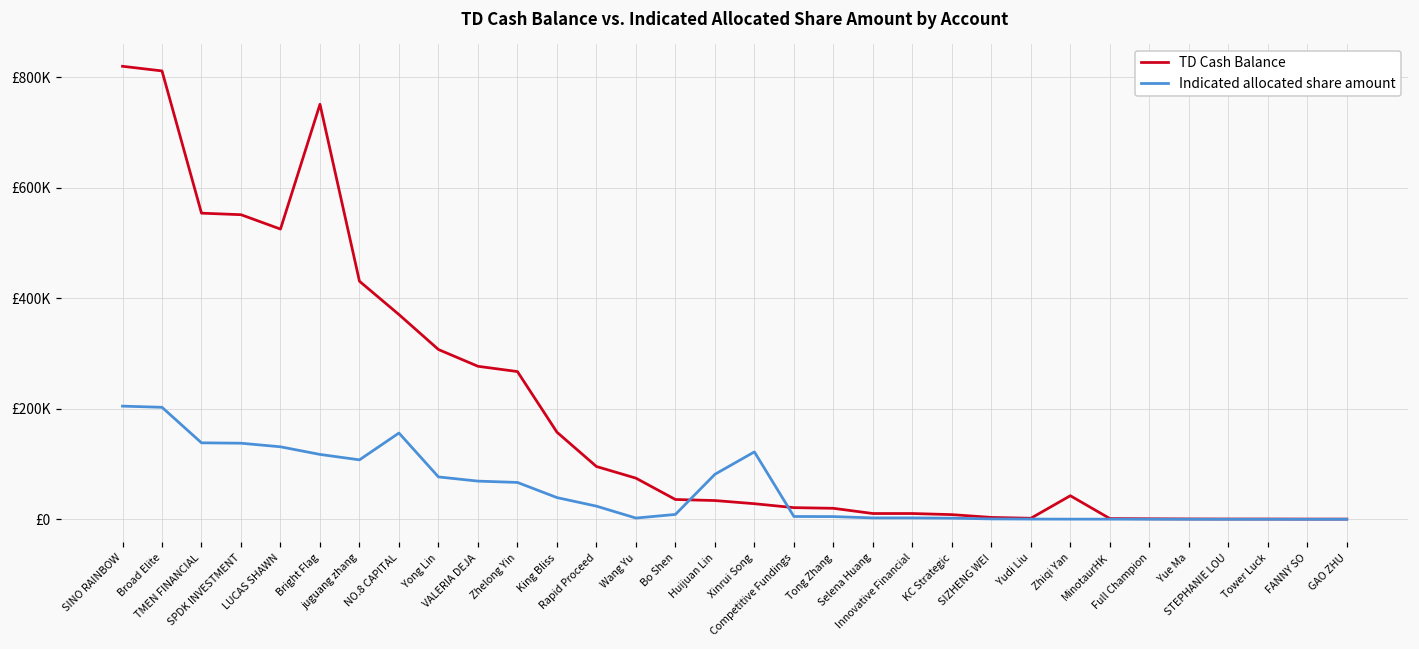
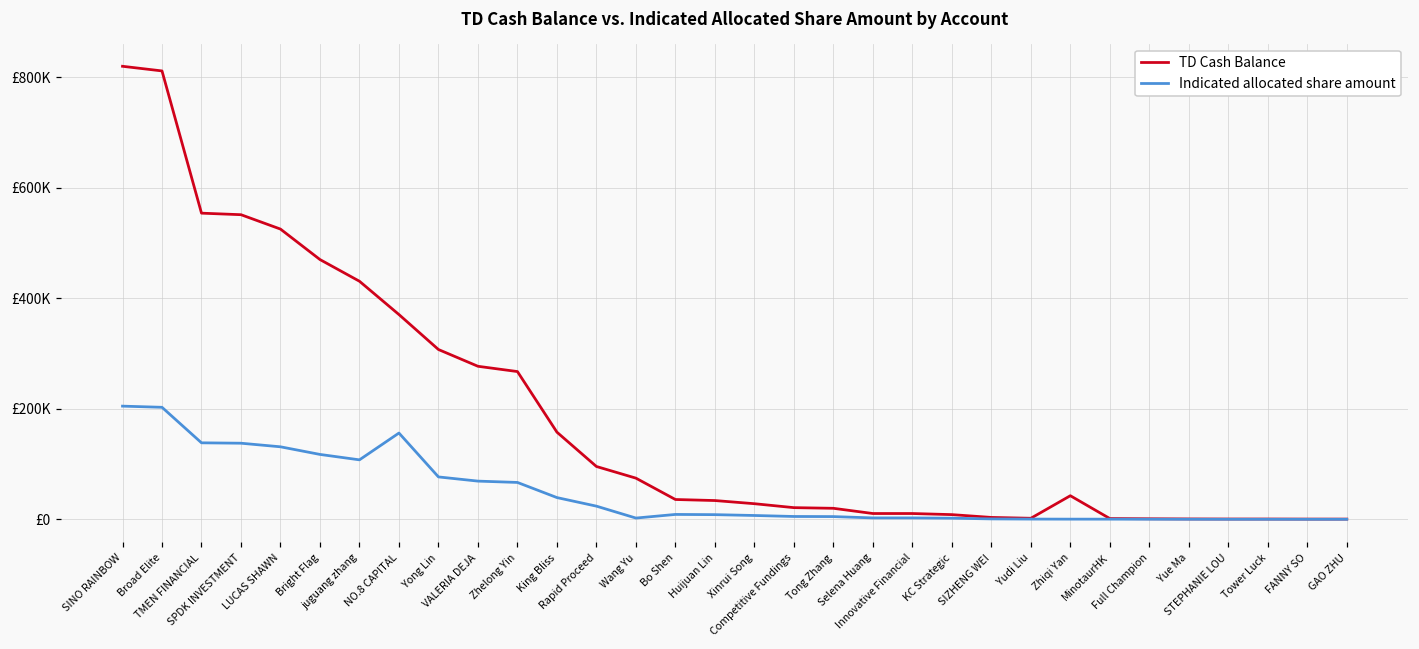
  {
    "TD Cash Balance": {
      "SINO RAINBOW": "£820000",
      "Broad Elite": "£810000",
      "TMEN FINANCIAL": "£550000",
      "SPDK INVESTMENT": "£550000",
      "LUCAS SHAWN": "£530000",
-     "Bright Flag": "£750000",
+     "Bright Flag": "£470000",
      "juguang zhang": "£430000",
      "NO.8 CAPITAL": "£370000",
      "Yong Lin": "£310000",
      "VALERIA DEJA": "£280000",
      "Zhelong Yin": "£270000",
      "King Bliss": "£160000",
      "Rapid Proceed": "£100000",
      "Wang Yu": "£70000",
      "Bo Shen": "£40000",
      "Huijuan Lin": "£30000",
      "Xinrui Song": "£30000",
      "Competitive Fundings": "£20000",
      "Tong Zhang": "£20000",
      "Selena Huang": "£10000",
      "Innovative Financial": "£10000",
      "KC Strategic": "£10000",
      "Zhiqi Yan": "£40000"
    },
    "Indicated allocated share amount": {
      "SINO RAINBOW": "£200000",
      "Broad Elite": "£200000",
      "TMEN FINANCIAL": "£140000",
      "SPDK INVESTMENT": "£140000",
      "LUCAS SHAWN": "£130000",
      "Bright Flag": "£120000",
      "juguang zhang": "£110000",
      "NO.8 CAPITAL": "£160000",
      "Yong Lin": "£80000",
      "VALERIA DEJA": "£70000",
      "Zhelong Yin": "£70000",
      "King Bliss": "£40000",
      "Rapid Proceed": "£20000",
      "Wang Yu": "£0",
      "Bo Shen": "£10000",
-     "Huijuan Lin": "£80000",
-     "Xinrui Song": "£120000",
+     "Huijuan Lin": "£10000",
+     "Xinrui Song": "£10000",
      "Competitive Fundings": "£10000",
      "Tong Zhang": "£10000",
      "Selena Huang": "£0",
      "Innovative Financial": "£0",
      "KC Strategic": "£0",
      "Zhiqi Yan": "£0"
    }
  }
